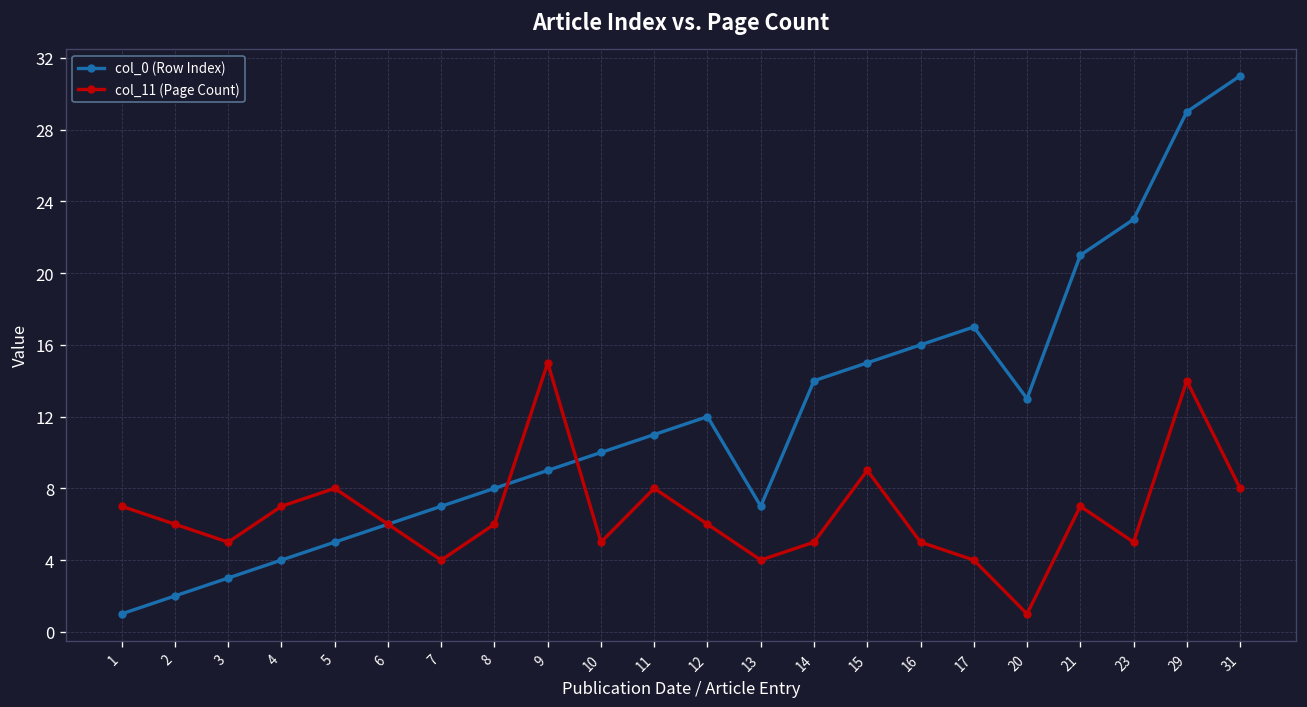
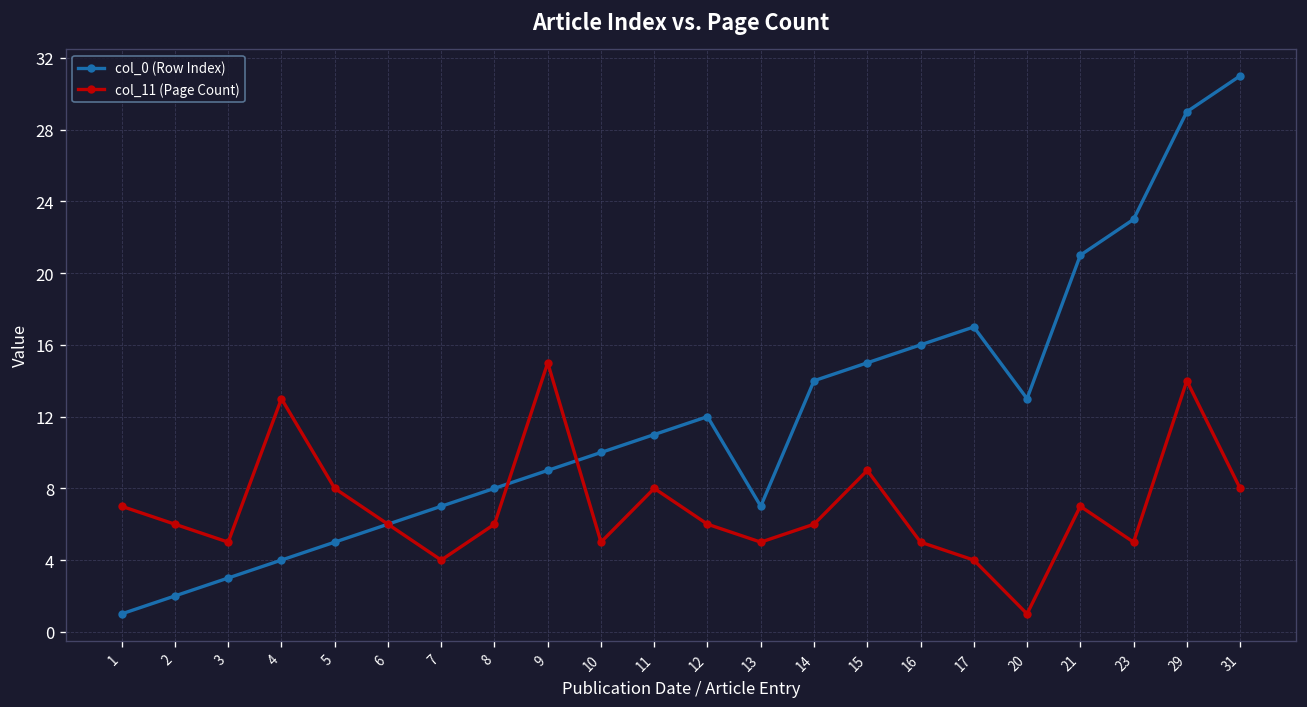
  {
    "col_0 (Row Index)": {
      "1": 1,
      "2": 2,
      "3": 3,
      "4": 4,
      "5": 5,
      "7": 7,
      "8": 8,
      "9": 9,
      "10": 10,
      "11": 11,
      "12": 12,
      "13": 7,
      "14": 14,
      "15": 15,
      "16": 16,
      "17": 17,
      "20": 13,
      "21": 21,
      "23": 23,
      "29": 29,
      "31": 31
    },
    "col_11 (Page Count)": {
      "1": 7,
      "2": 6,
      "3": 5,
-     "4": 7,
+     "4": 13,
      "5": 8,
      "7": 4,
      "8": 6,
      "9": 15,
      "10": 5,
      "11": 8,
      "12": 6,
-     "13": 4,
-     "14": 5,
+     "13": 5,
+     "14": 6,
      "15": 9,
      "16": 5,
      "17": 4,
      "20": 1,
      "21": 7,
      "23": 5,
      "29": 14,
      "31": 8
    }
  }
